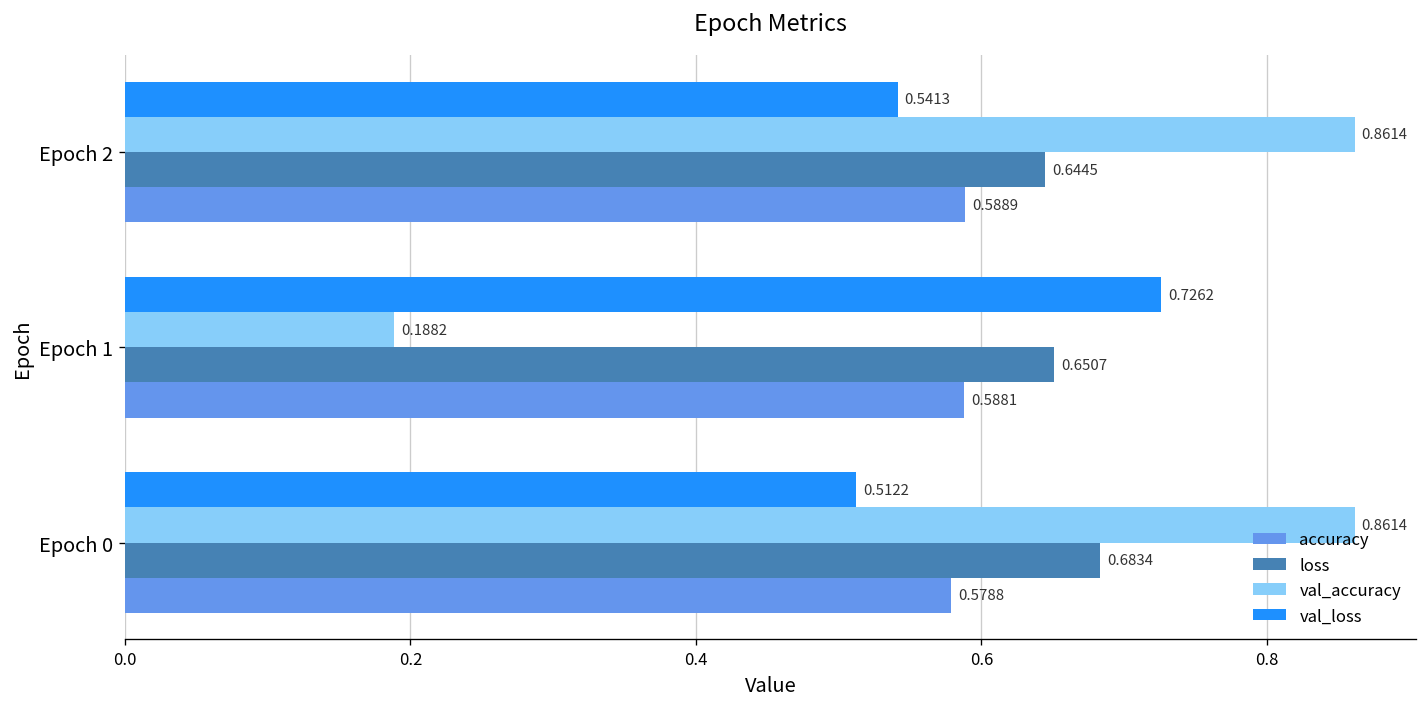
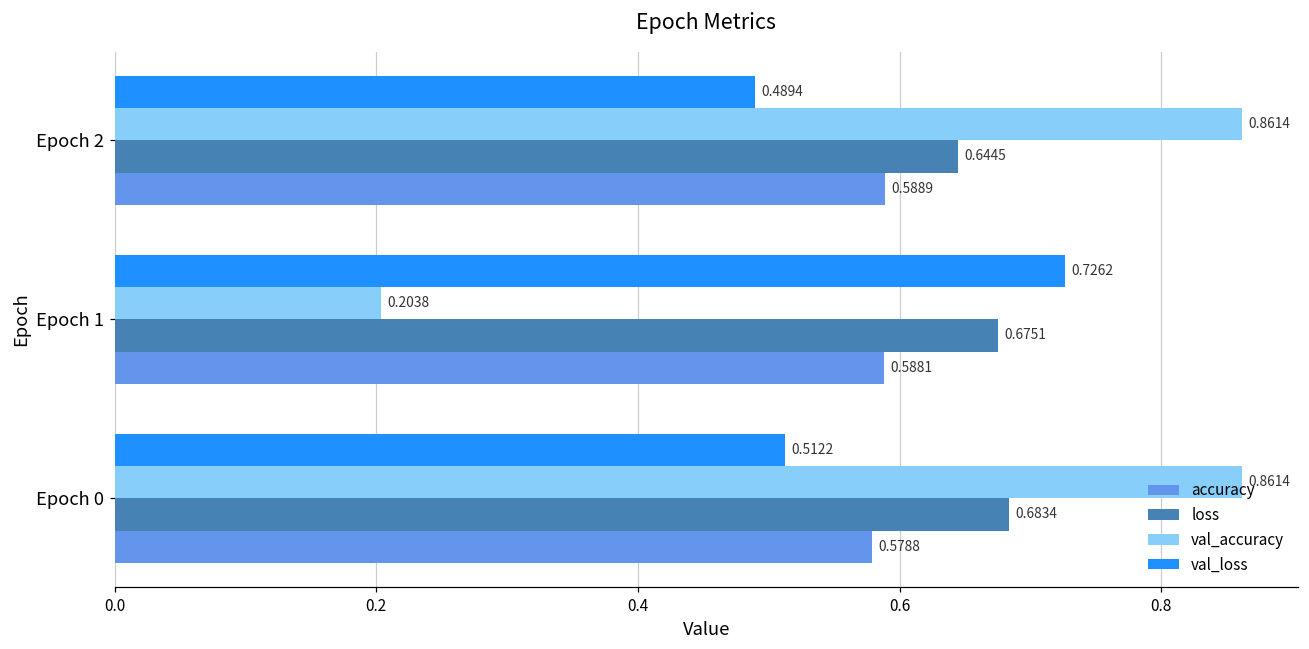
  {
    "accuracy": {
      "Epoch 2": 0.5889,
      "Epoch 1": 0.5881,
      "Epoch 0": 0.5788
    },
    "loss": {
      "Epoch 2": 0.6445,
-     "Epoch 1": 0.6507,
+     "Epoch 1": 0.6751,
      "Epoch 0": 0.6834
    },
    "val_accuracy": {
      "Epoch 2": 0.8614,
-     "Epoch 1": 0.1882,
+     "Epoch 1": 0.2038,
      "Epoch 0": 0.8614
    },
    "val_loss": {
-     "Epoch 2": 0.5413,
+     "Epoch 2": 0.4894,
      "Epoch 1": 0.7262,
      "Epoch 0": 0.5122
    }
  }
